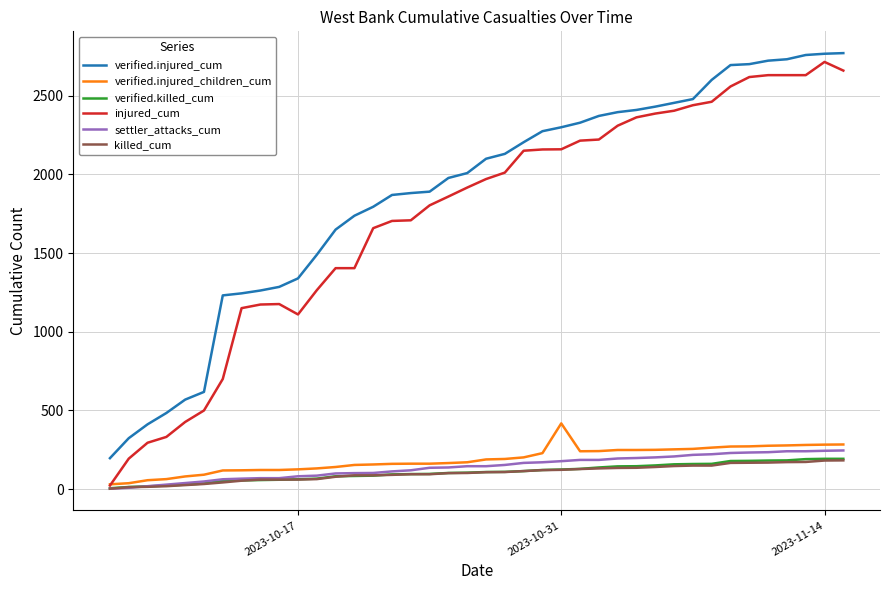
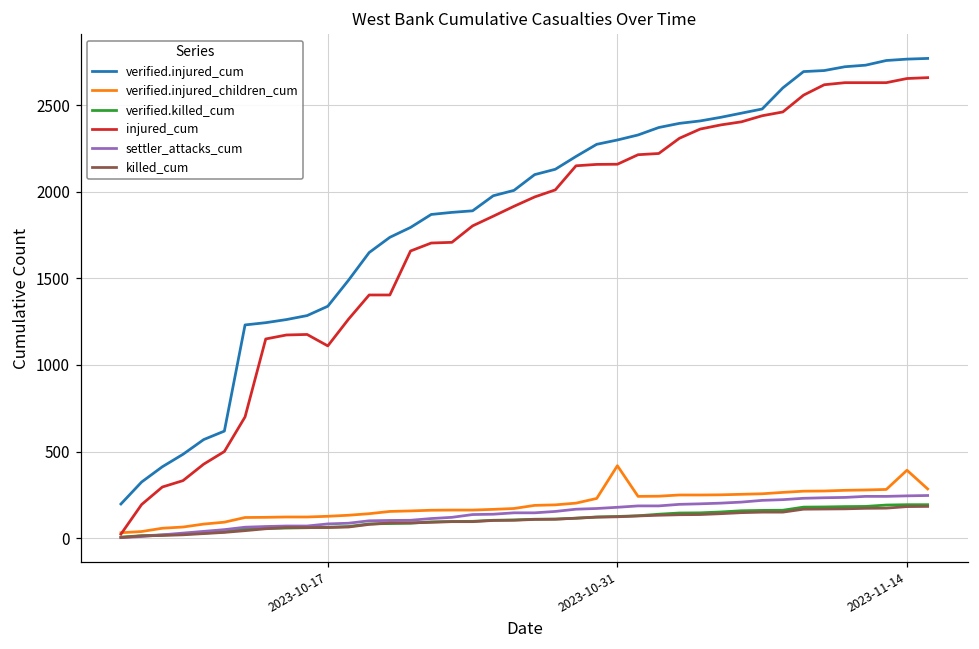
  {
    "verified.injured_cum": {
      "2023-10-17": 1340,
      "2023-10-31": 2300,
      "2023-11-14": 2770
    },
    "verified.injured_children_cum": {
      "2023-10-17": 130,
      "2023-10-31": 420,
-     "2023-11-14": 280
+     "2023-11-14": 390
    },
    "injured_cum": {
      "2023-10-17": 1110,
      "2023-10-31": 2160,
-     "2023-11-14": 2710
+     "2023-11-14": 2650
    },
    "settler_attacks_cum": {
      "2023-10-17": 80,
      "2023-10-31": 180,
      "2023-11-14": 240
    }
  }
